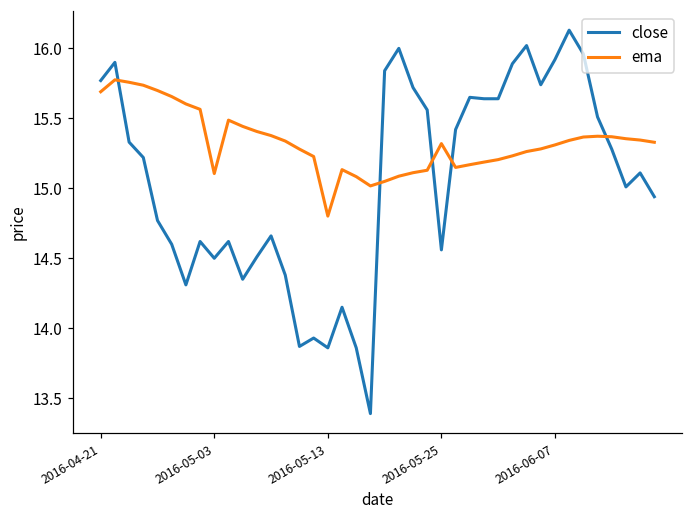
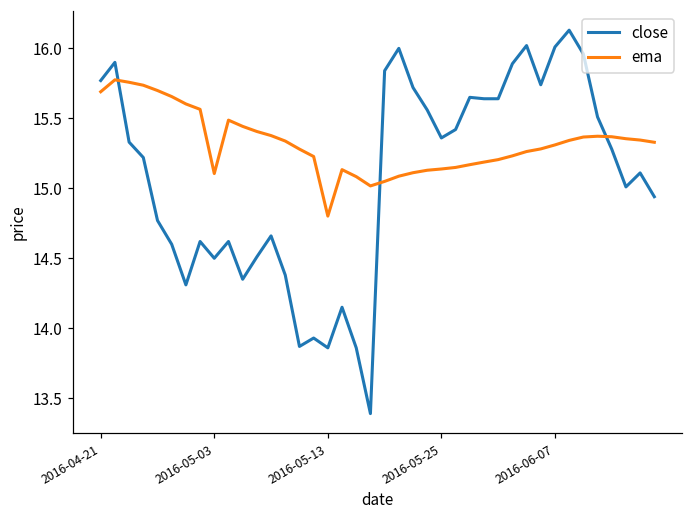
  {
    "close": {
      "2016-04-21": 15.77,
      "2016-05-03": 14.50,
      "2016-05-13": 13.86,
-     "2016-05-25": 14.56,
-     "2016-06-07": 15.92
+     "2016-05-25": 15.36,
+     "2016-06-07": 16.01
    },
    "ema": {
      "2016-04-21": 15.69,
      "2016-05-03": 15.11,
      "2016-05-13": 14.80,
-     "2016-05-25": 15.32,
+     "2016-05-25": 15.14,
      "2016-06-07": 15.31
    }
  }
